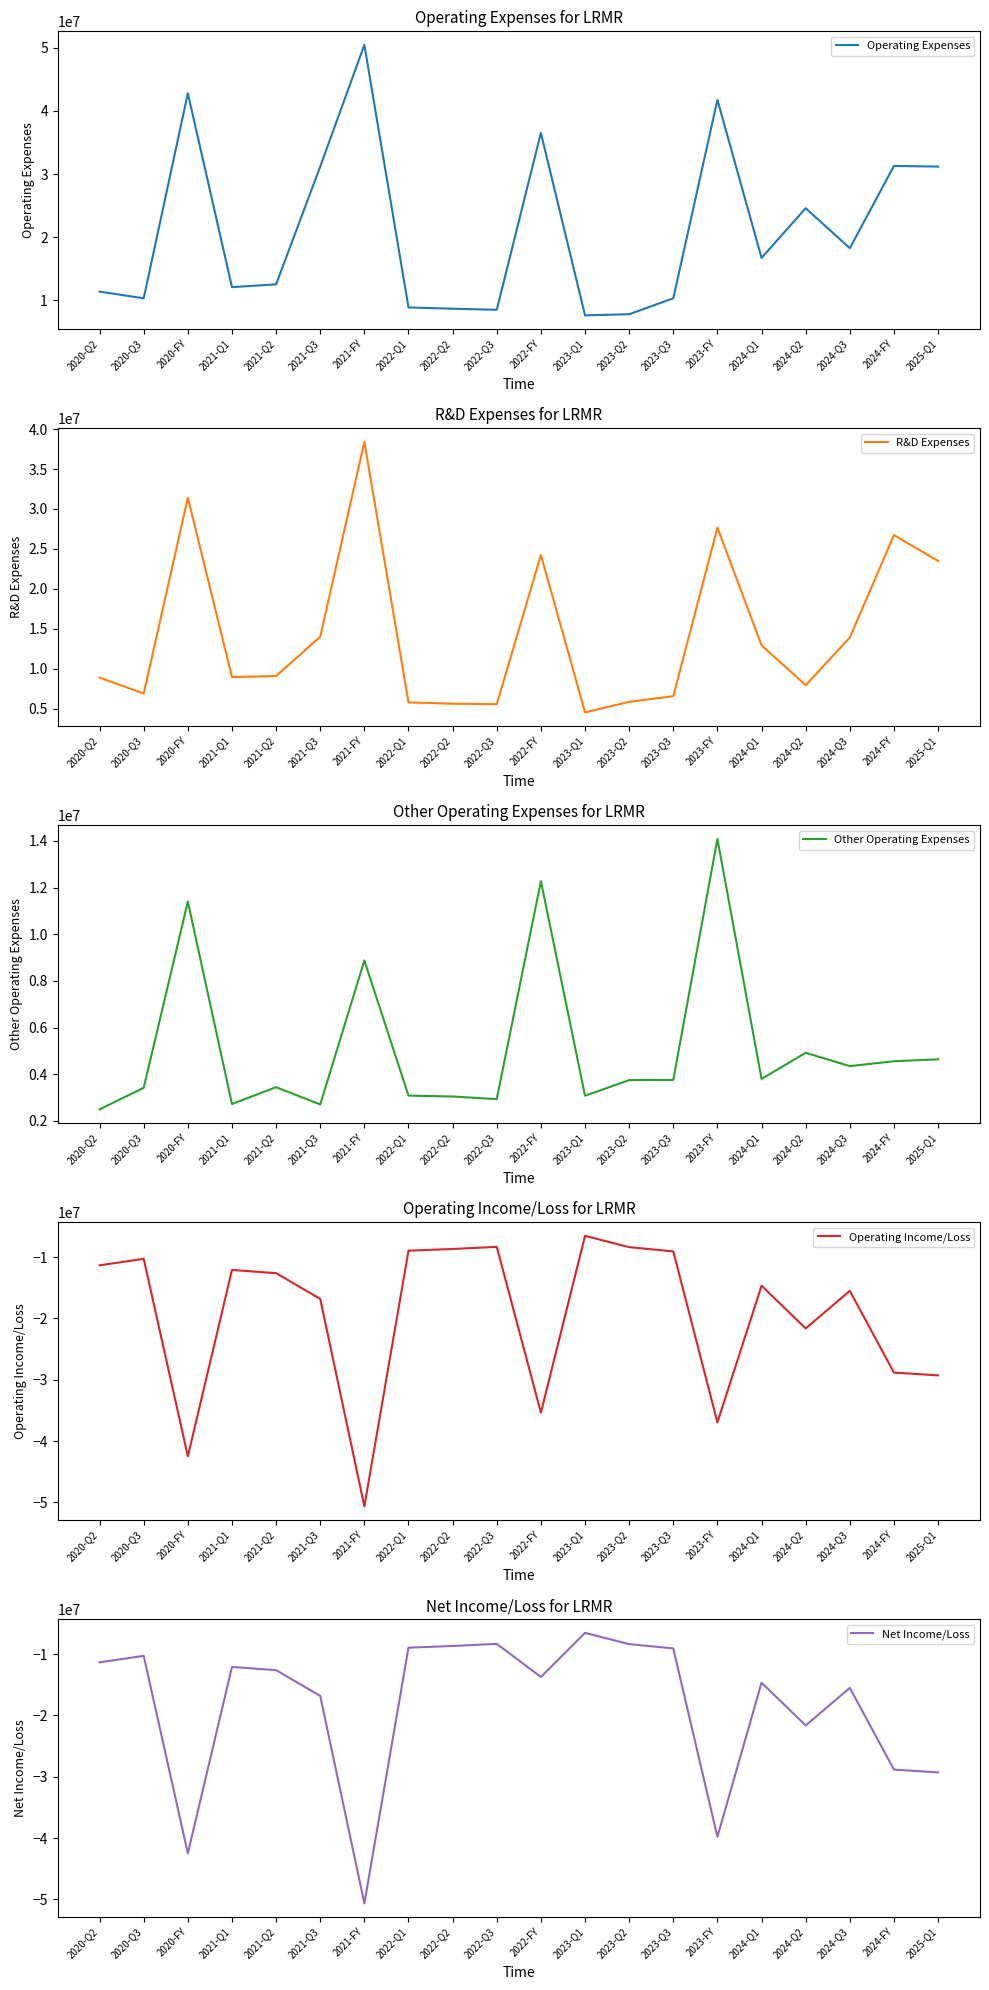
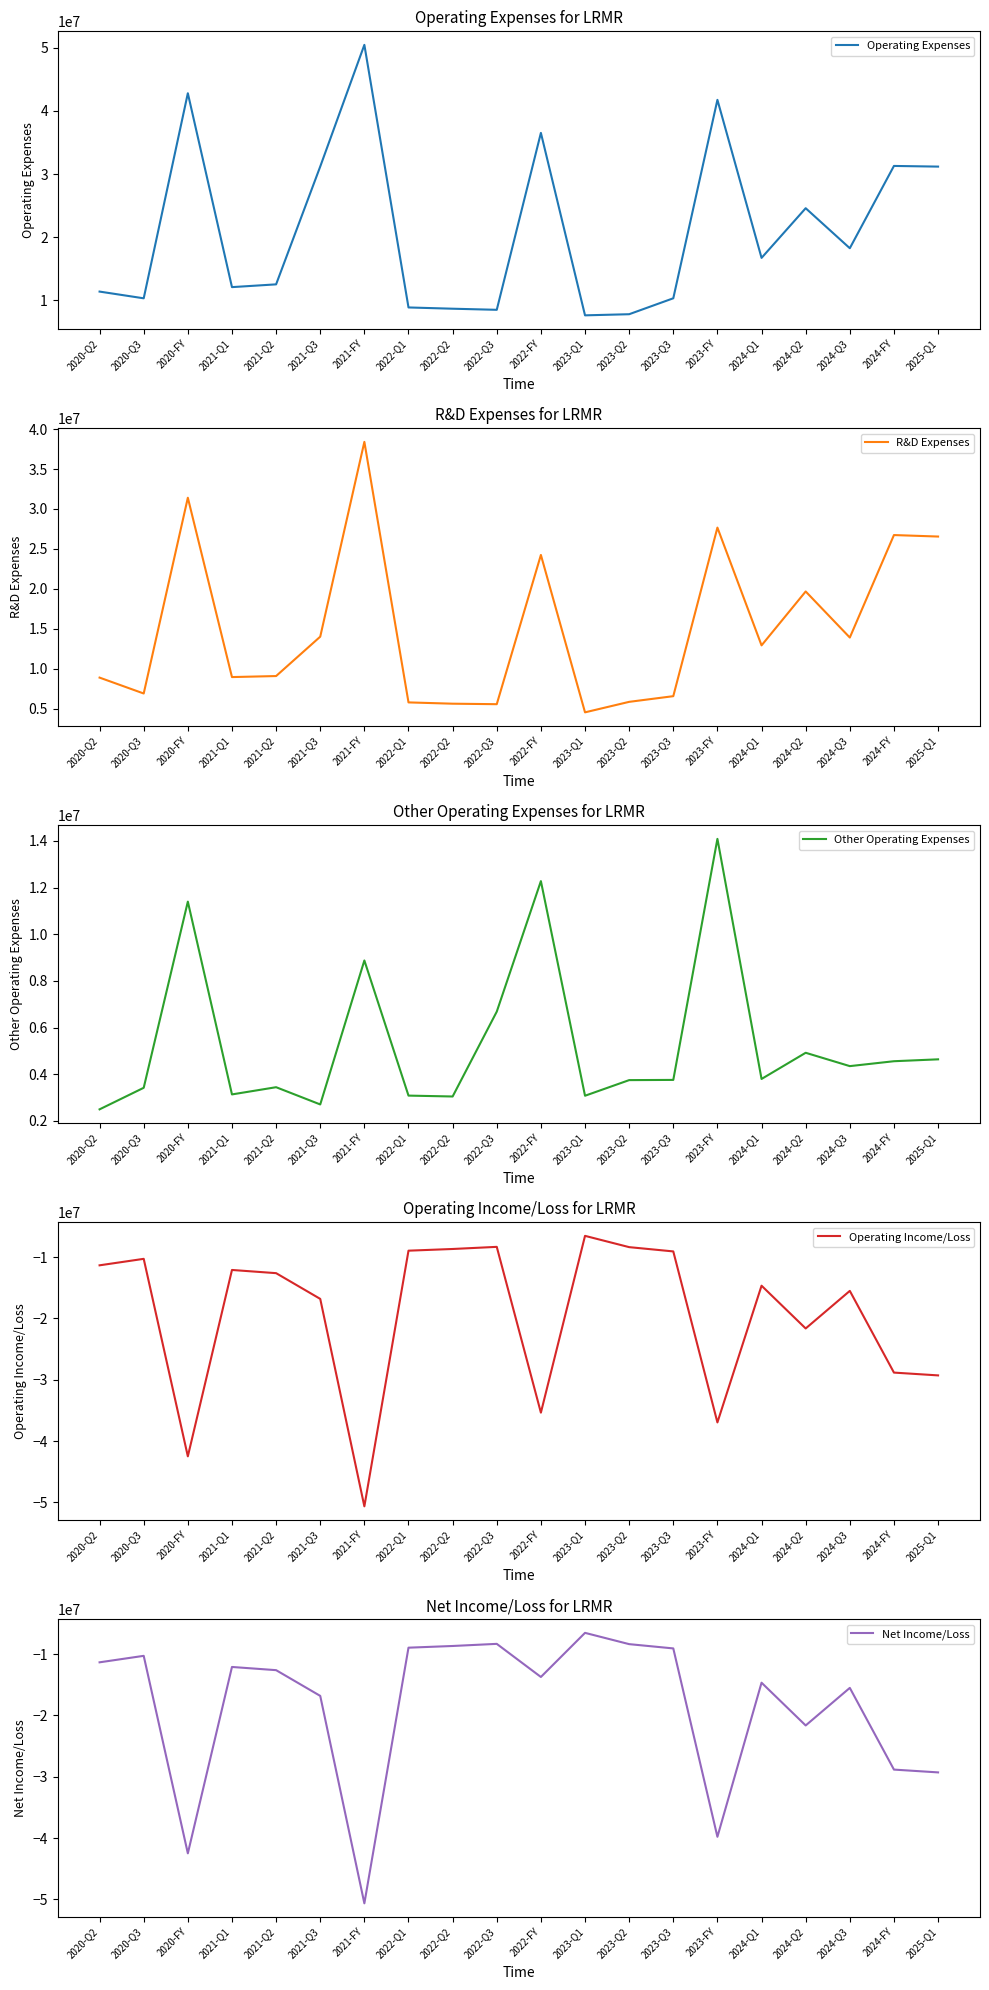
  {
    "Operating Expenses for LRMR": {
      "2020-Q2": 11000000,
      "2020-Q3": 10000000,
      "2020-FY": 43000000,
      "2021-Q1": 12000000,
      "2021-Q2": 13000000,
      "2021-Q3": 31000000,
      "2021-FY": 50000000,
      "2022-Q1": 9000000,
      "2022-Q2": 9000000,
      "2022-Q3": 9000000,
      "2022-FY": 37000000,
      "2023-Q1": 8000000,
      "2023-Q2": 8000000,
      "2023-Q3": 10000000,
      "2023-FY": 42000000,
      "2024-Q1": 17000000,
      "2024-Q2": 25000000,
      "2024-Q3": 18000000,
      "2024-FY": 31000000,
      "2025-Q1": 31000000
    },
    "R&D Expenses for LRMR": {
      "2020-Q2": 9000000,
      "2020-Q3": 7000000,
      "2020-FY": 31000000,
      "2021-Q1": 9000000,
      "2021-Q2": 9000000,
      "2021-Q3": 14000000,
      "2021-FY": 38000000,
      "2022-Q1": 6000000,
      "2022-Q2": 6000000,
      "2022-Q3": 6000000,
      "2022-FY": 24000000,
      "2023-Q1": 5000000,
      "2023-Q2": 6000000,
      "2023-Q3": 7000000,
      "2023-FY": 28000000,
      "2024-Q1": 13000000,
-     "2024-Q2": 8000000,
+     "2024-Q2": 20000000,
      "2024-Q3": 14000000,
      "2024-FY": 27000000,
-     "2025-Q1": 23000000
+     "2025-Q1": 27000000
    },
    "Other Operating Expenses for LRMR": {
      "2020-Q2": 2500000,
      "2020-Q3": 3400000,
      "2020-FY": 11400000,
-     "2021-Q1": 2700000,
+     "2021-Q1": 3100000,
      "2021-Q2": 3400000,
      "2021-Q3": 2700000,
      "2021-FY": 8900000,
      "2022-Q1": 3100000,
      "2022-Q2": 3000000,
-     "2022-Q3": 2900000,
+     "2022-Q3": 6700000,
      "2022-FY": 12300000,
      "2023-Q1": 3100000,
      "2023-Q2": 3700000,
      "2023-Q3": 3800000,
      "2023-FY": 14100000,
      "2024-Q1": 3800000,
      "2024-Q2": 4900000,
      "2024-Q3": 4300000,
      "2024-FY": 4600000,
      "2025-Q1": 4600000
    },
    "Operating Income/Loss for LRMR": {
      "2020-Q2": -11000000,
      "2020-Q3": -10000000,
      "2020-FY": -42000000,
      "2021-Q1": -12000000,
      "2021-Q2": -13000000,
      "2021-Q3": -17000000,
      "2021-FY": -51000000,
      "2022-Q1": -9000000,
      "2022-Q2": -9000000,
      "2022-Q3": -8000000,
      "2022-FY": -35000000,
      "2023-Q1": -7000000,
      "2023-Q2": -8000000,
      "2023-Q3": -9000000,
      "2023-FY": -37000000,
      "2024-Q1": -15000000,
      "2024-Q2": -22000000,
      "2024-Q3": -15000000,
      "2024-FY": -29000000,
      "2025-Q1": -29000000
    },
    "Net Income/Loss for LRMR": {
      "2020-Q2": -11000000,
      "2020-Q3": -10000000,
      "2020-FY": -42000000,
      "2021-Q1": -12000000,
      "2021-Q2": -13000000,
      "2021-Q3": -17000000,
      "2021-FY": -51000000,
      "2022-Q1": -9000000,
      "2022-Q2": -9000000,
      "2022-Q3": -8000000,
      "2022-FY": -14000000,
      "2023-Q1": -7000000,
      "2023-Q2": -8000000,
      "2023-Q3": -9000000,
      "2023-FY": -40000000,
      "2024-Q1": -15000000,
      "2024-Q2": -22000000,
      "2024-Q3": -15000000,
      "2024-FY": -29000000,
      "2025-Q1": -29000000
    }
  }
